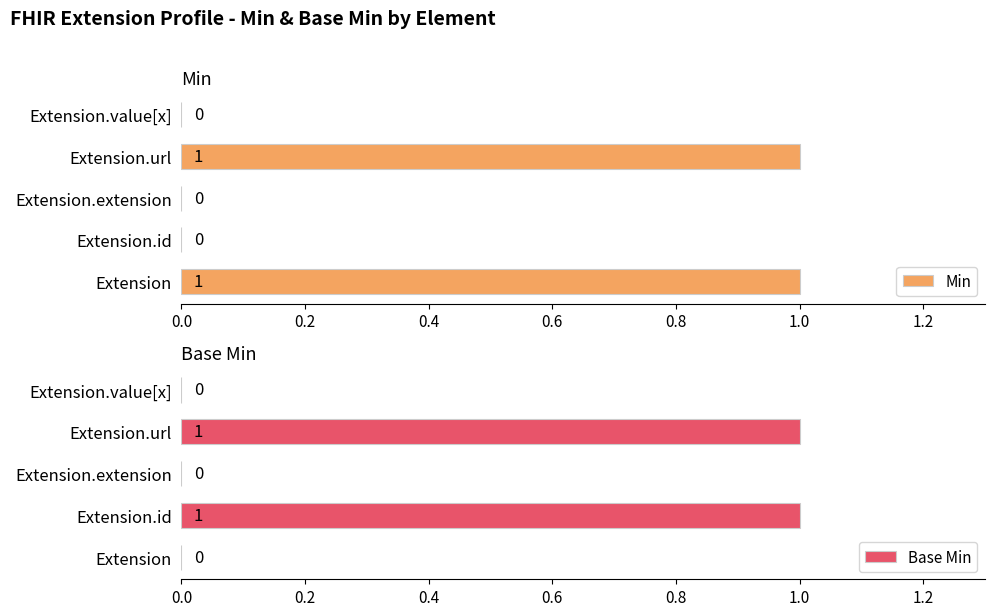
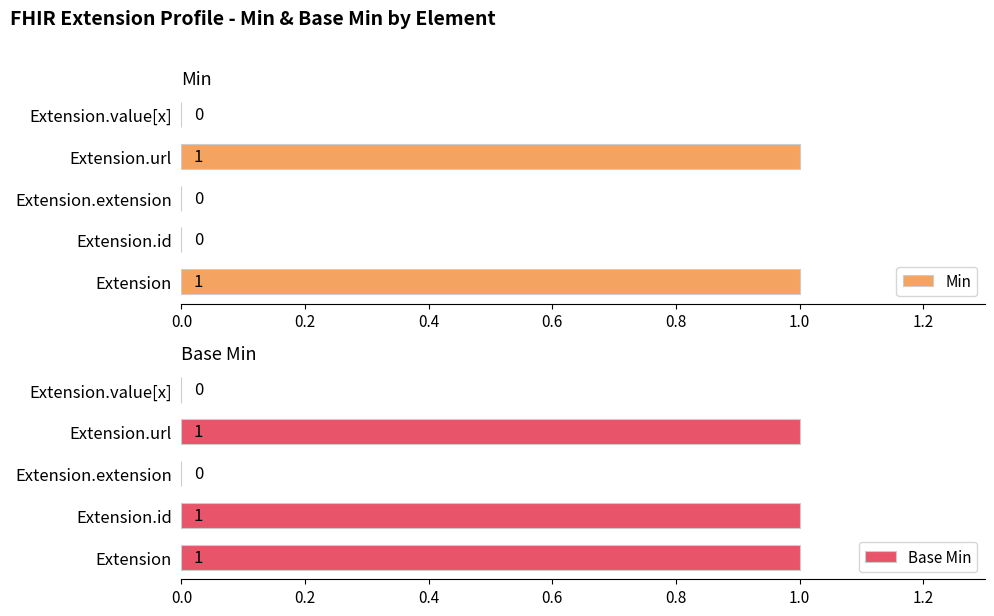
  {
    "Min": {
      "Extension.value[x]": 0,
      "Extension.url": 1,
      "Extension.extension": 0,
      "Extension.id": 0,
      "Extension": 1
    },
    "Base Min": {
      "Extension.value[x]": 0,
      "Extension.url": 1,
      "Extension.extension": 0,
      "Extension.id": 1,
-     "Extension": 0
+     "Extension": 1
    }
  }
